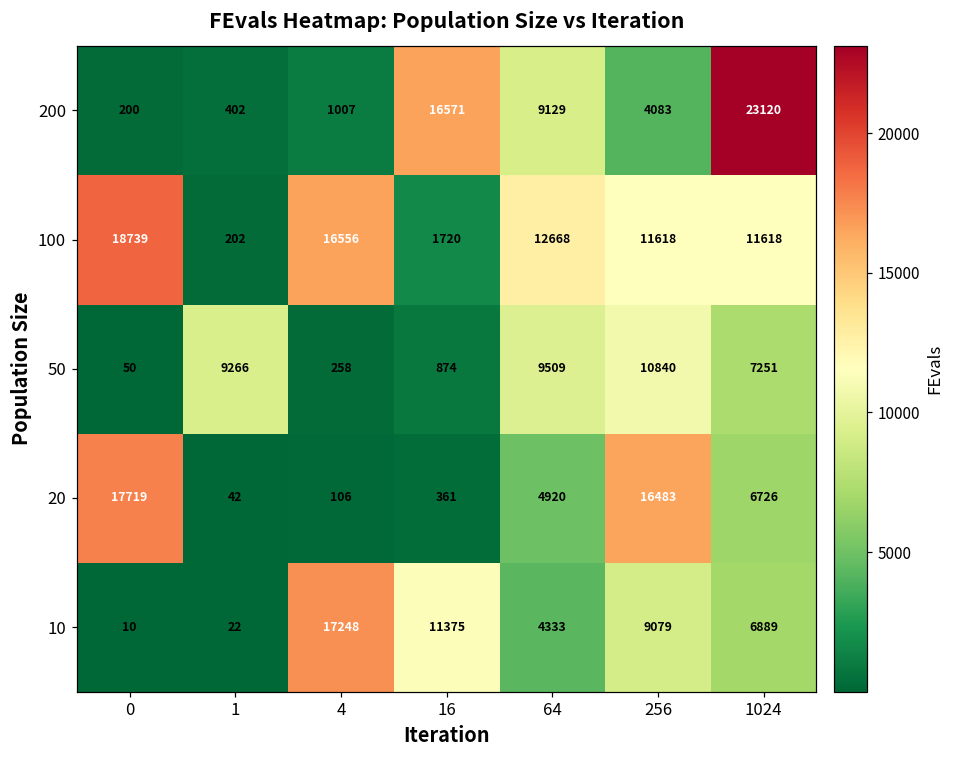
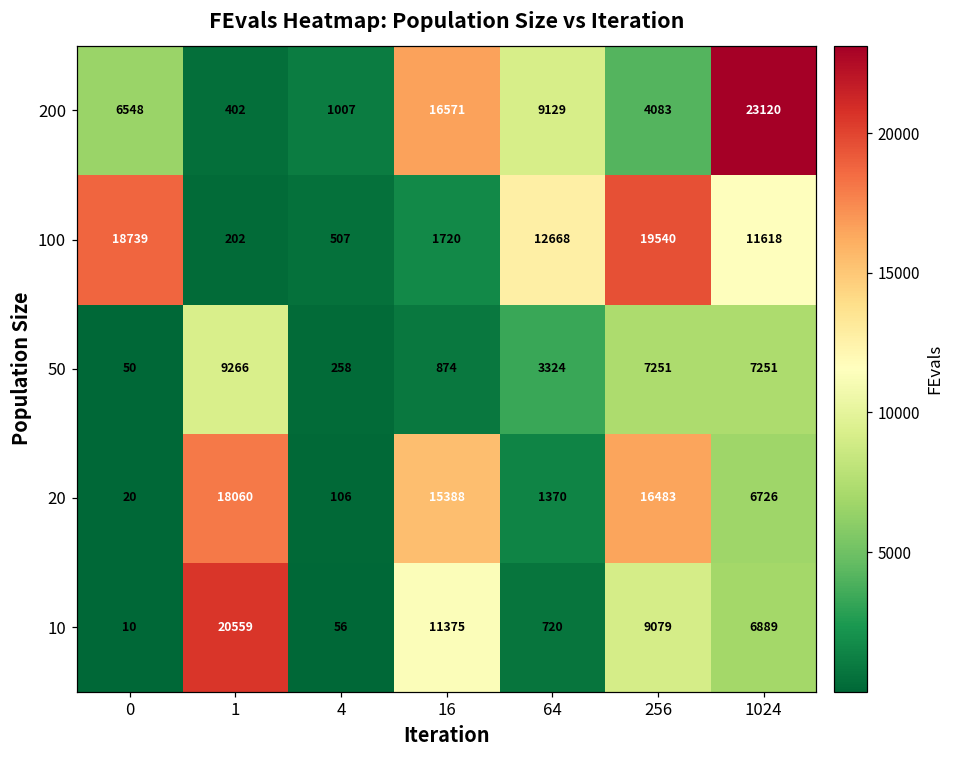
  {
    "200": {
-     "0": 200,
+     "0": 6548,
      "1": 402,
      "4": 1007,
      "16": 16571,
      "64": 9129,
      "256": 4083,
      "1024": 23120
    },
    "100": {
      "0": 18739,
      "1": 202,
-     "4": 16556,
+     "4": 507,
      "16": 1720,
      "64": 12668,
-     "256": 11618,
+     "256": 19540,
      "1024": 11618
    },
    "50": {
      "0": 50,
      "1": 9266,
      "4": 258,
      "16": 874,
-     "64": 9509,
-     "256": 10840,
+     "64": 3324,
+     "256": 7251,
      "1024": 7251
    },
    "20": {
-     "0": 17719,
-     "1": 42,
+     "0": 20,
+     "1": 18060,
      "4": 106,
-     "16": 361,
-     "64": 4920,
+     "16": 15388,
+     "64": 1370,
      "256": 16483,
      "1024": 6726
    },
    "10": {
      "0": 10,
-     "1": 22,
-     "4": 17248,
+     "1": 20559,
+     "4": 56,
      "16": 11375,
-     "64": 4333,
+     "64": 720,
      "256": 9079,
      "1024": 6889
    }
  }
